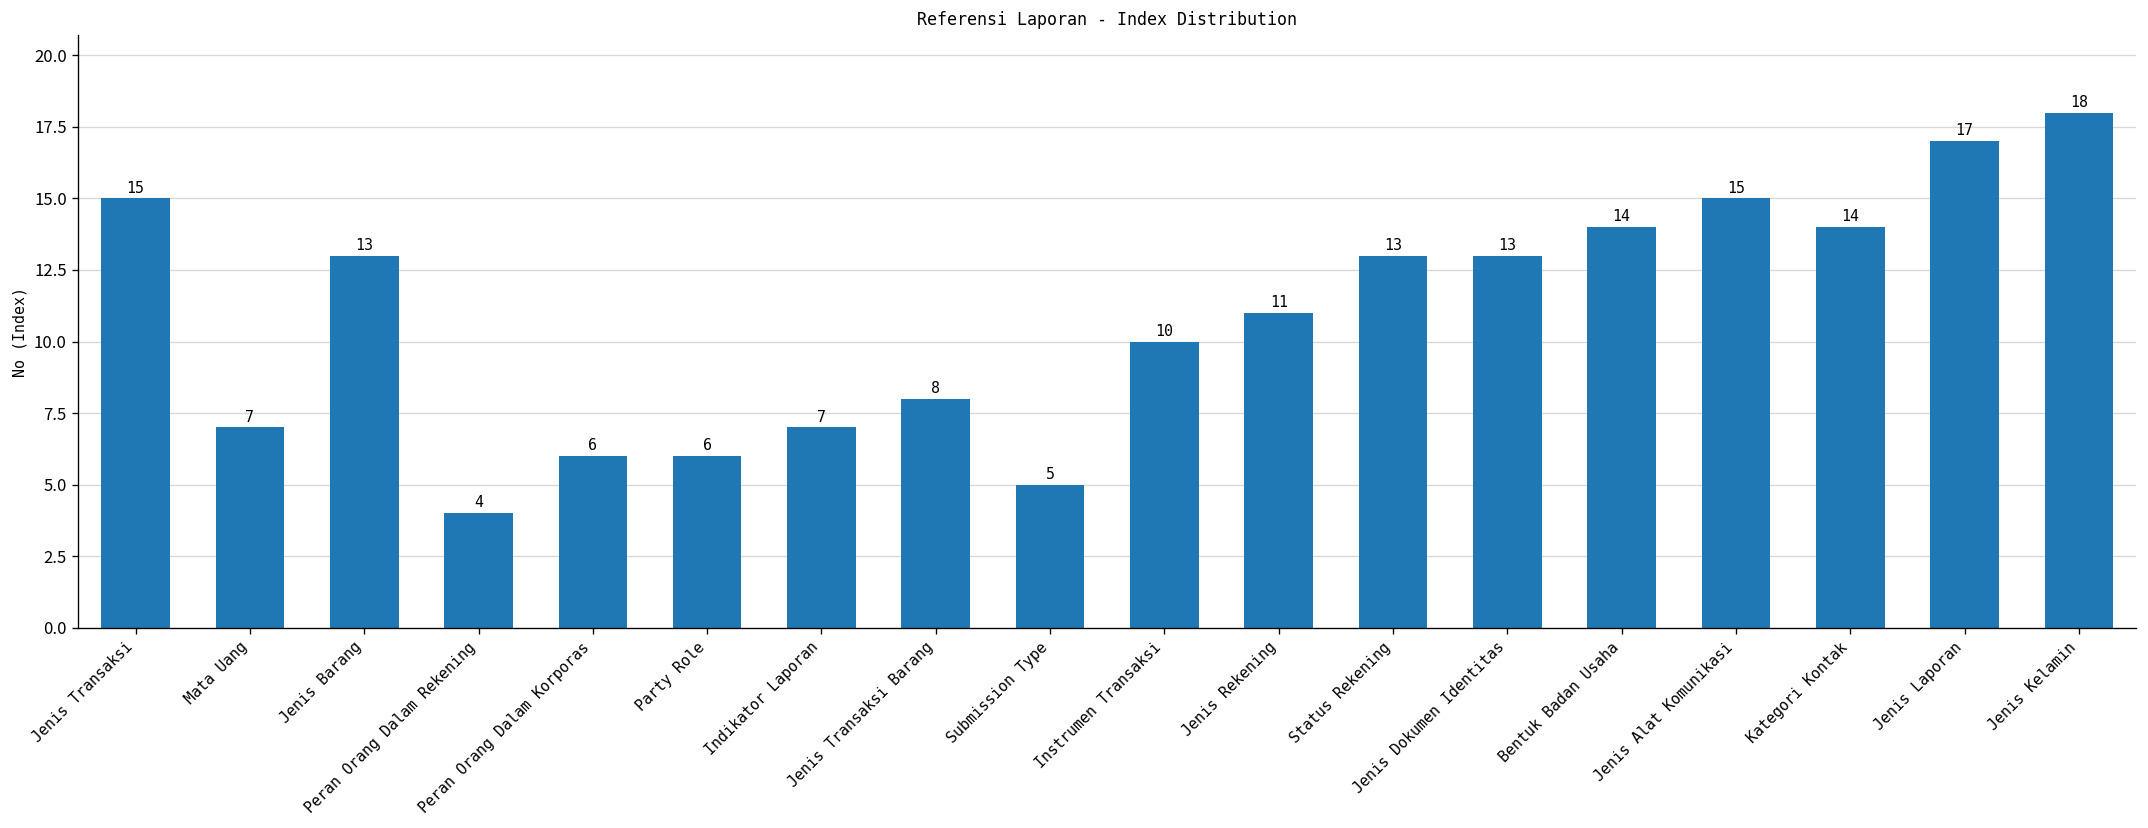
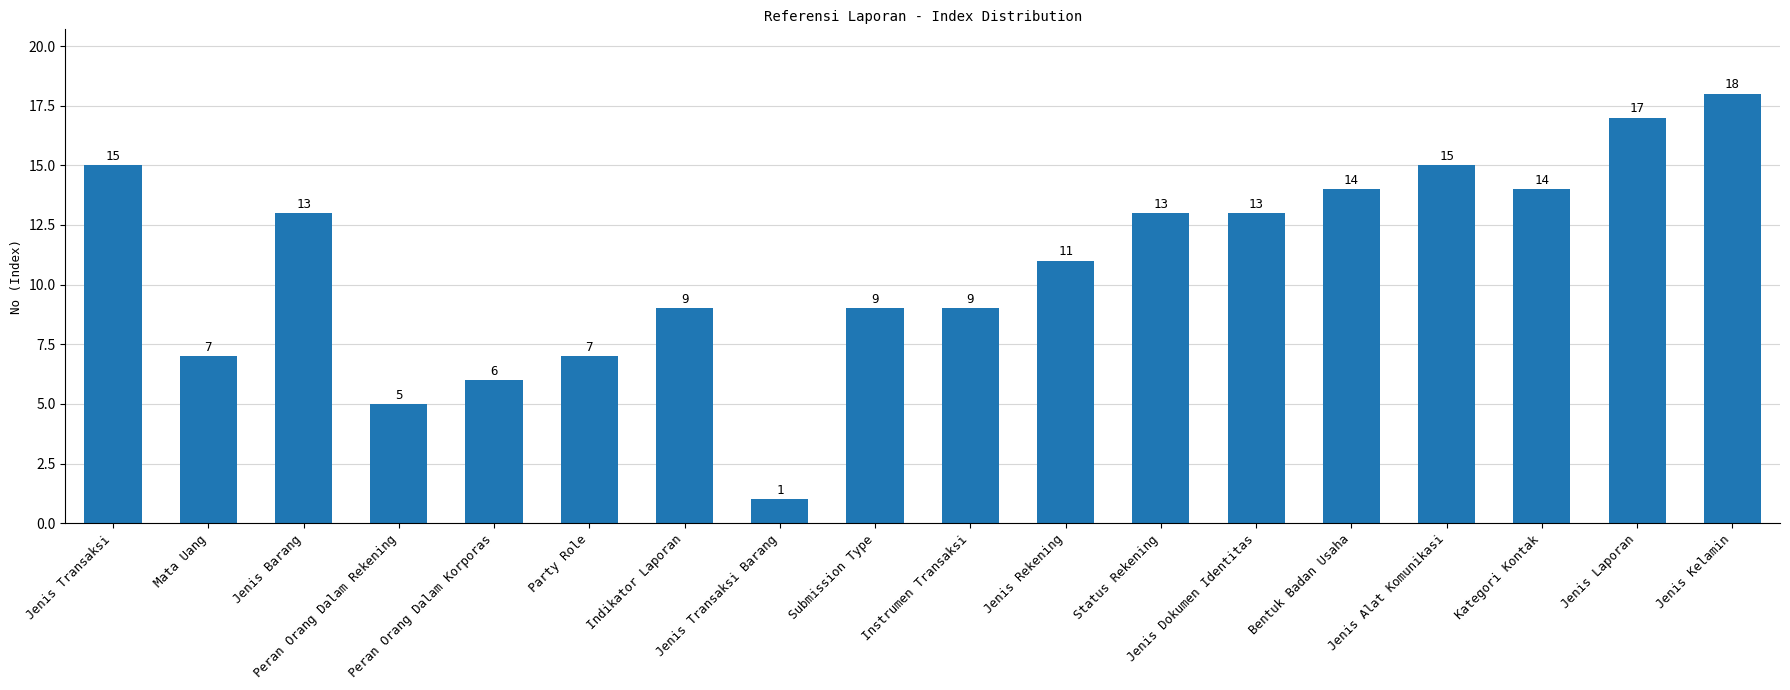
  {
    "Jenis Transaksi": 15,
    "Mata Uang": 7,
    "Jenis Barang": 13,
-   "Peran Orang Dalam Rekening": 4,
+   "Peran Orang Dalam Rekening": 5,
    "Peran Orang Dalam Korporas": 6,
-   "Party Role": 6,
-   "Indikator Laporan": 7,
-   "Jenis Transaksi Barang": 8,
-   "Submission Type": 5,
-   "Instrumen Transaksi": 10,
+   "Party Role": 7,
+   "Indikator Laporan": 9,
+   "Jenis Transaksi Barang": 1,
+   "Submission Type": 9,
+   "Instrumen Transaksi": 9,
    "Jenis Rekening": 11,
    "Status Rekening": 13,
    "Jenis Dokumen Identitas": 13,
    "Bentuk Badan Usaha": 14,
    "Jenis Alat Komunikasi": 15,
    "Kategori Kontak": 14,
    "Jenis Laporan": 17,
    "Jenis Kelamin": 18
  }
